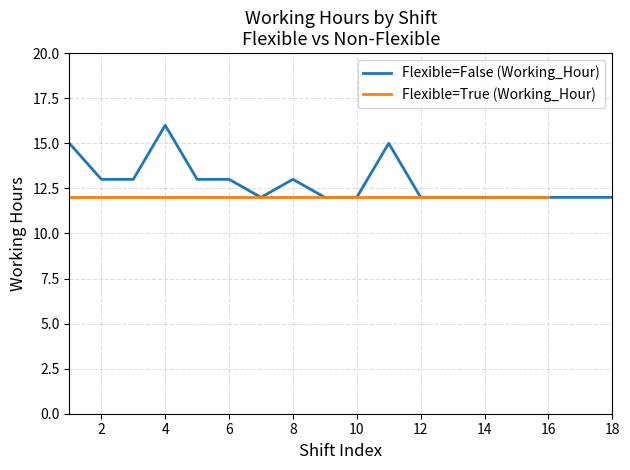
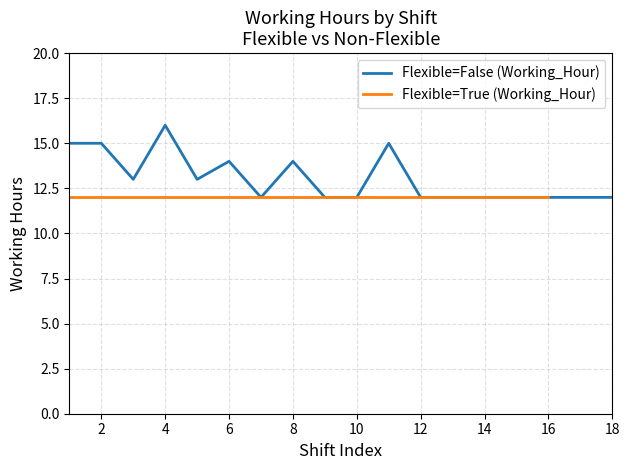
  {
    "Flexible=False (Working_Hour)": {
-     "2": 13,
+     "2": 15,
      "4": 16,
-     "6": 13,
-     "8": 13,
+     "6": 14,
+     "8": 14,
      "18": 12
    },
    "Flexible=True (Working_Hour)": {
      "2": 12,
      "4": 12,
      "6": 12,
      "8": 12
    }
  }
